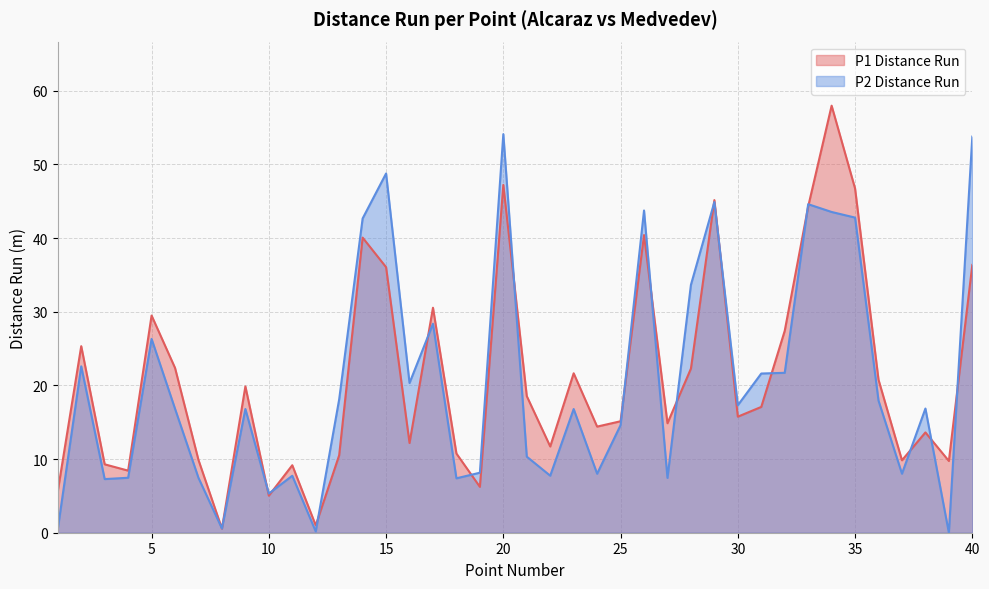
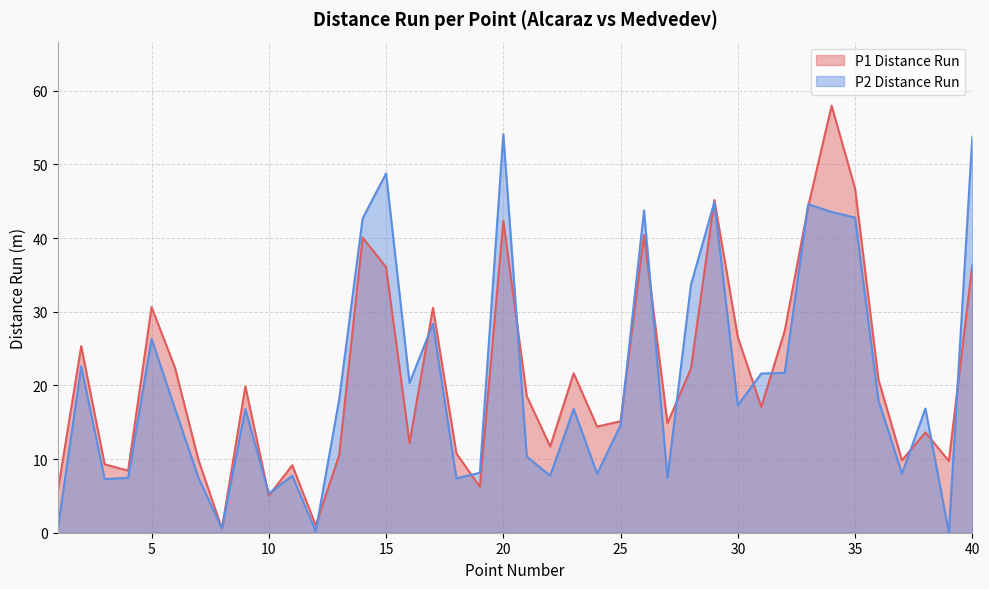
  {
    "P1 Distance Run": {
-     "5": 29,
+     "5": 31,
      "15": 36,
-     "20": 47,
+     "20": 42,
      "25": 15,
-     "30": 16,
+     "30": 27,
      "35": 47,
      "40": 36
    },
    "P2 Distance Run": {
      "5": 26,
      "15": 49,
      "20": 54,
      "25": 15,
      "30": 17,
      "35": 43,
      "40": 54
    }
  }
